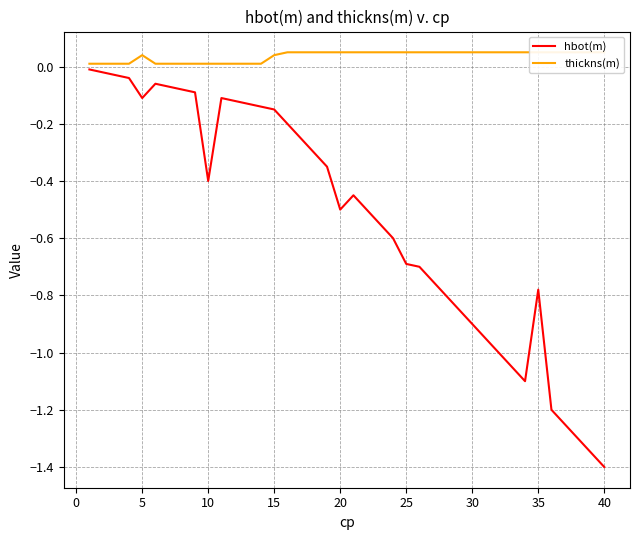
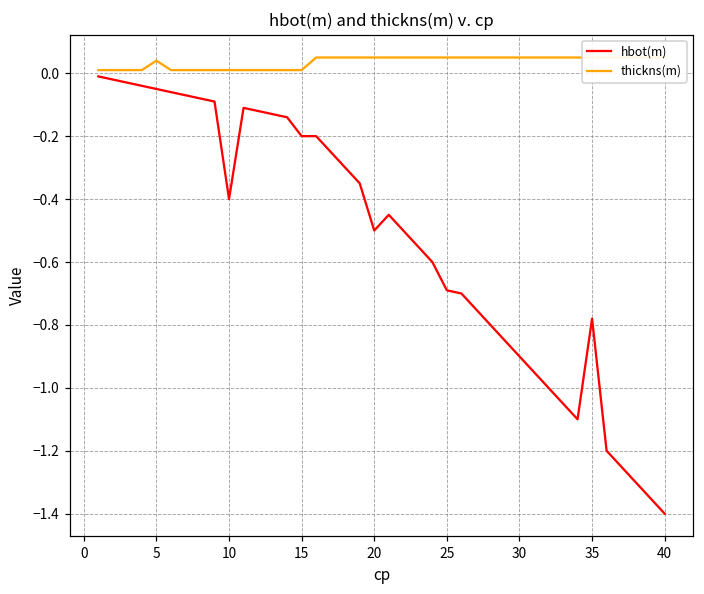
  {
    "hbot(m)": {
-     "5": -0.11,
+     "5": -0.05,
      "10": -0.40,
-     "15": -0.15,
+     "15": -0.20,
      "20": -0.50,
      "25": -0.69,
      "30": -0.90,
      "35": -0.78,
      "40": -1.40
    },
    "thickns(m)": {
      "5": 0.04,
      "10": 0.01,
-     "15": 0.04,
+     "15": 0.01,
      "20": 0.05,
      "25": 0.05,
      "30": 0.05
    }
  }
